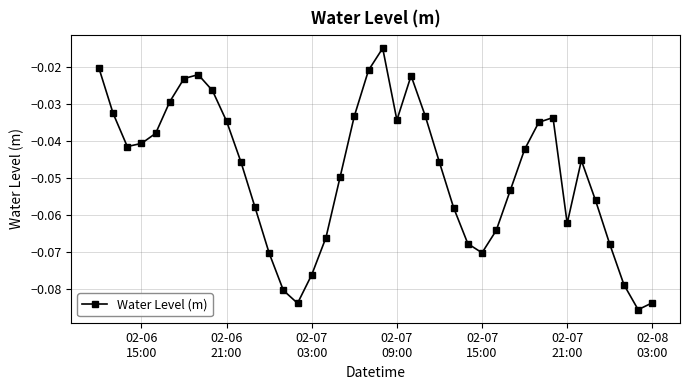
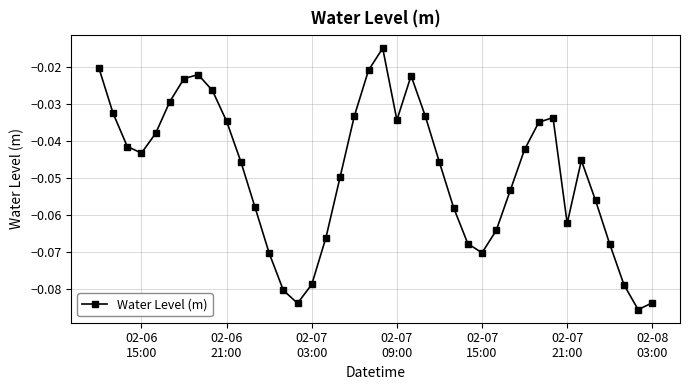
  {
-   "02-06 15:00": -0.041,
+   "02-06 15:00": -0.043,
    "02-06 21:00": -0.035,
-   "02-07 03:00": -0.076,
+   "02-07 03:00": -0.079,
    "02-07 09:00": -0.034,
    "02-07 15:00": -0.070,
    "02-07 21:00": -0.062,
    "02-08 03:00": -0.084
  }
